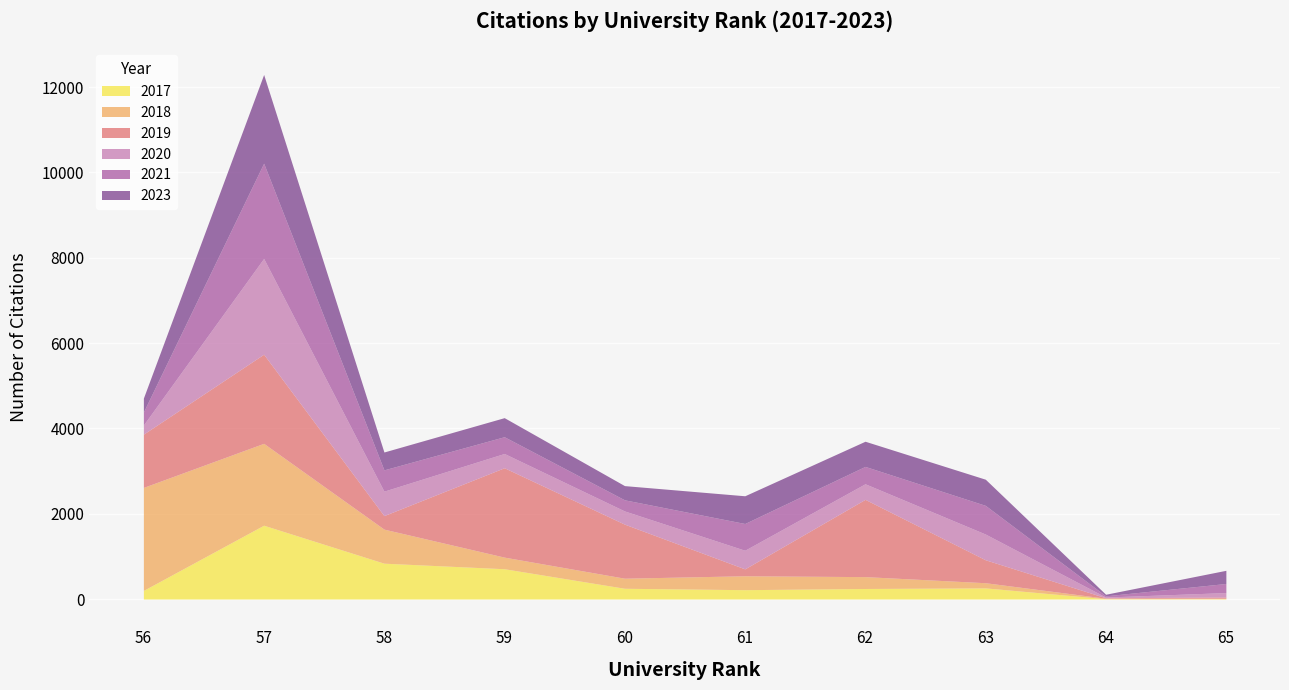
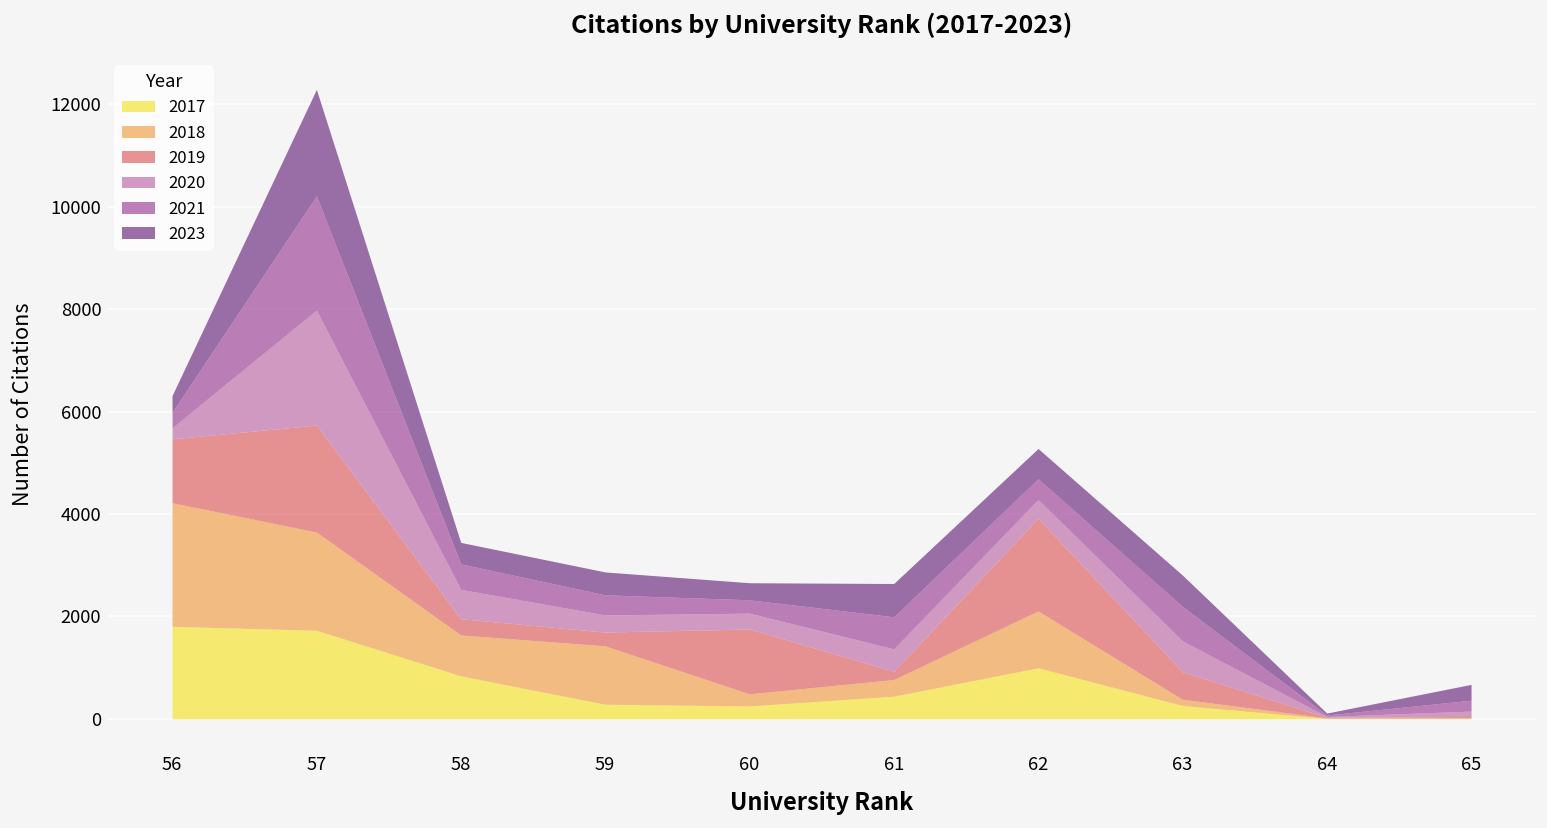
  {
    "2017": {
-     "56": 200,
+     "56": 1800,
      "57": 1700,
      "58": 800,
-     "59": 700,
+     "59": 300,
      "60": 300,
-     "61": 200,
-     "62": 200,
+     "61": 400,
+     "62": 1000,
      "63": 300
    },
    "2018": {
      "56": 2400,
      "57": 1900,
      "58": 800,
-     "59": 300,
+     "59": 1100,
      "60": 200,
      "61": 300,
-     "62": 300,
+     "62": 1100,
      "63": 100
    },
    "2019": {
      "56": 1200,
      "57": 2100,
      "58": 300,
-     "59": 2100,
+     "59": 300,
      "60": 1300,
      "61": 200,
      "62": 1800,
      "63": 500
    }
  }
